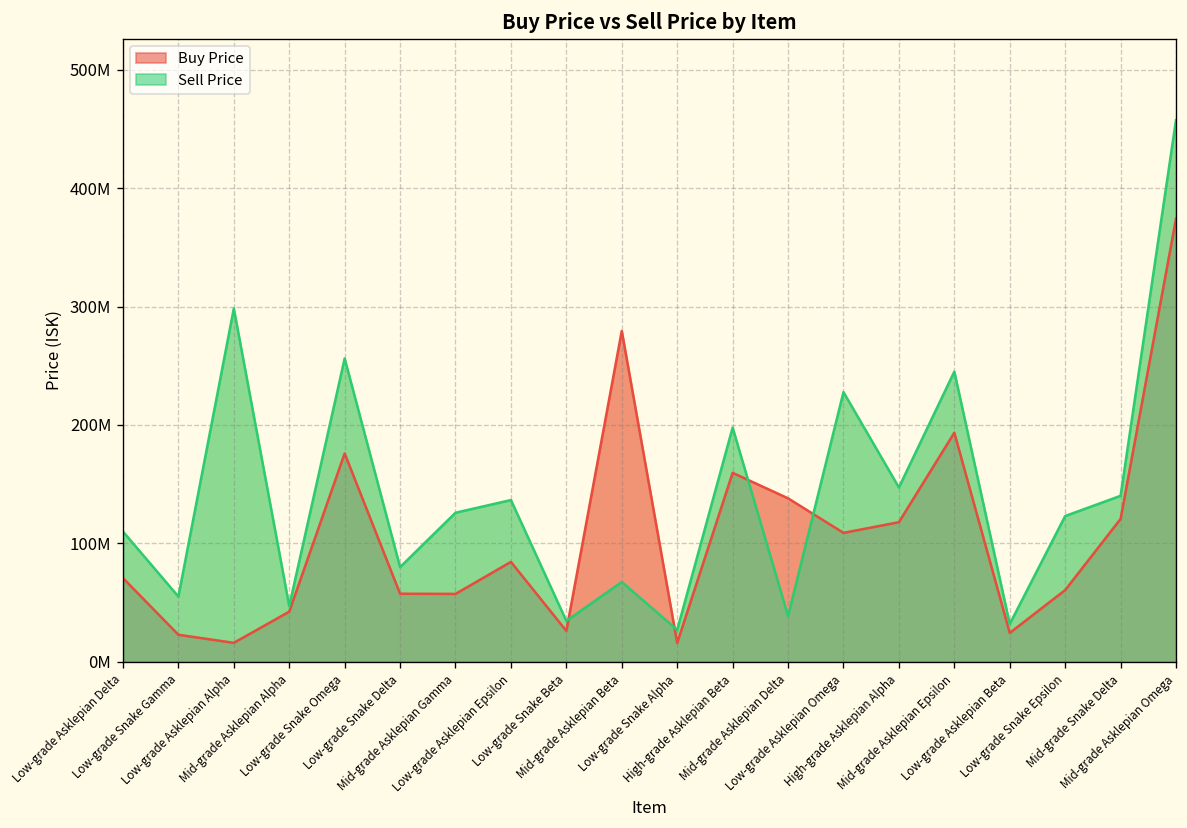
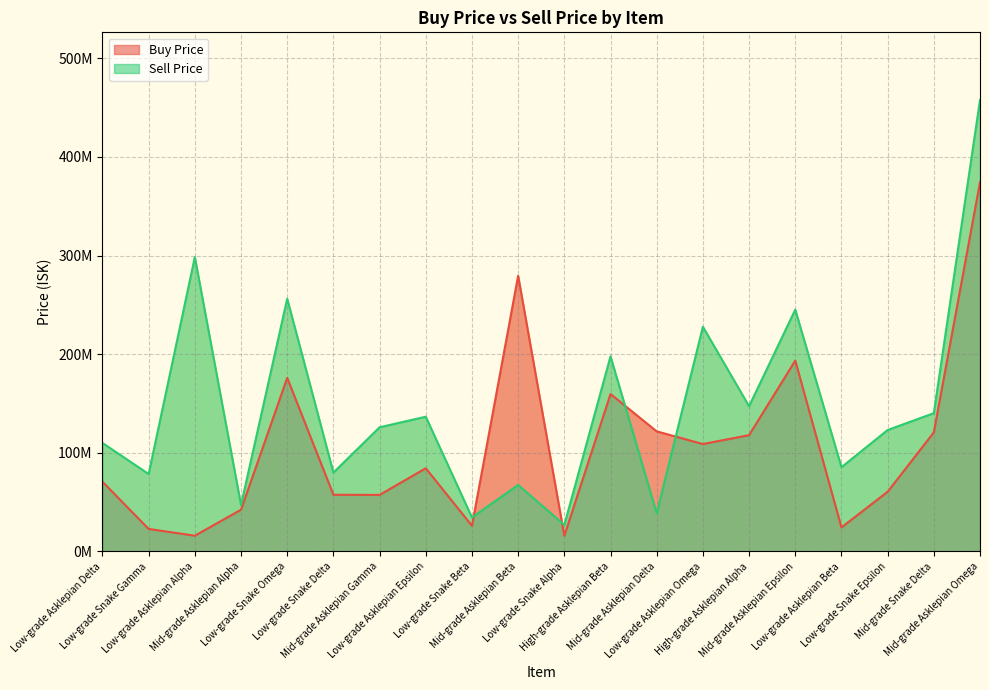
  {
    "Buy Price": {
      "Low-grade Asklepian Delta": 70000000,
      "Low-grade Snake Gamma": 20000000,
      "Low-grade Asklepian Alpha": 20000000,
      "Mid-grade Asklepian Alpha": 40000000,
      "Low-grade Snake Omega": 180000000,
      "Low-grade Snake Delta": 60000000,
      "Mid-grade Asklepian Gamma": 60000000,
      "Low-grade Asklepian Epsilon": 80000000,
      "Low-grade Snake Beta": 30000000,
      "Low-grade Snake Alpha": 20000000,
      "High-grade Asklepian Beta": 160000000,
-     "Mid-grade Asklepian Delta": 140000000,
+     "Mid-grade Asklepian Delta": 120000000,
      "Low-grade Asklepian Omega": 110000000,
      "High-grade Asklepian Alpha": 120000000,
      "Mid-grade Asklepian Epsilon": 190000000,
      "Low-grade Asklepian Beta": 20000000,
      "Low-grade Snake Epsilon": 60000000,
      "Mid-grade Snake Delta": 120000000,
      "Mid-grade Asklepian Omega": 370000000
    },
    "Sell Price": {
-     "Low-grade Snake Gamma": 60000000,
+     "Low-grade Snake Gamma": 80000000,
      "Mid-grade Asklepian Beta": 70000000,
      "Mid-grade Asklepian Delta": 40000000,
-     "Low-grade Asklepian Beta": 30000000
+     "Low-grade Asklepian Beta": 90000000
    }
  }
